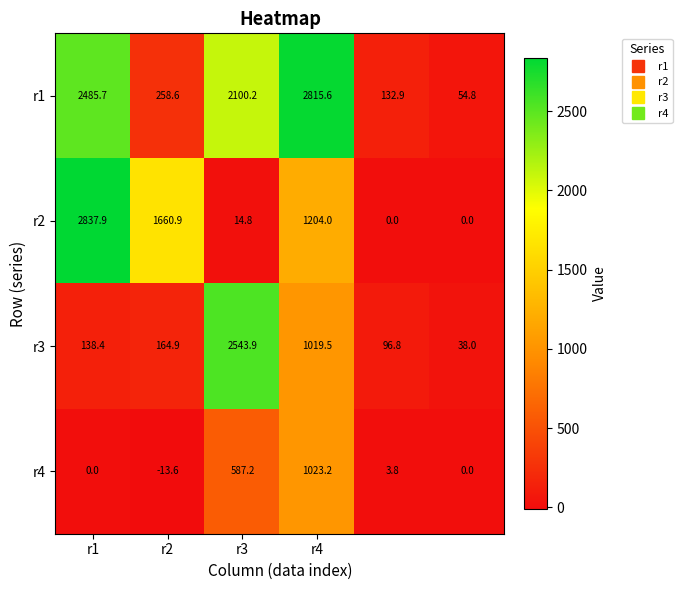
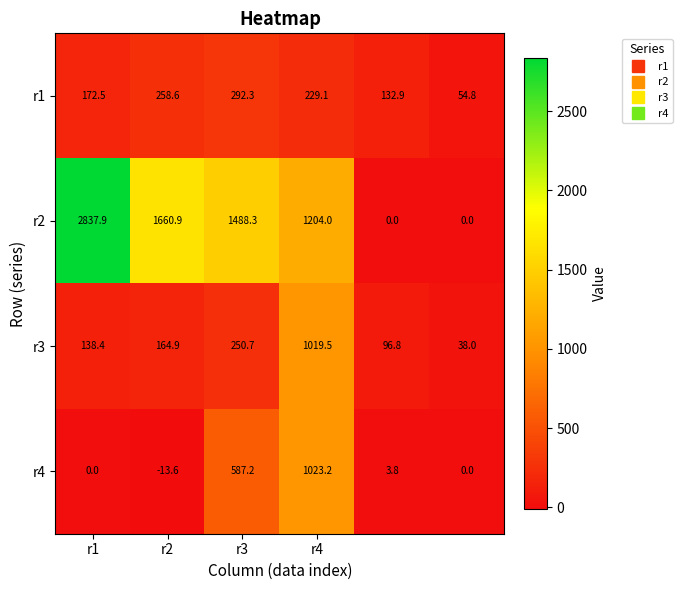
  {
    "r1": {
-     "r1": 2485.7,
+     "r1": 172.5,
      "r2": 258.6,
-     "r3": 2100.2,
-     "r4": 2815.6
+     "r3": 292.3,
+     "r4": 229.1
    },
    "r2": {
      "r1": 2837.9,
      "r2": 1660.9,
-     "r3": 14.8,
+     "r3": 1488.3,
      "r4": 1204.0
    },
    "r3": {
      "r1": 138.4,
      "r2": 164.9,
-     "r3": 2543.9,
+     "r3": 250.7,
      "r4": 1019.5
    },
    "r4": {
      "r1": 0.0,
      "r2": -13.6,
      "r3": 587.2,
      "r4": 1023.2
    }
  }
